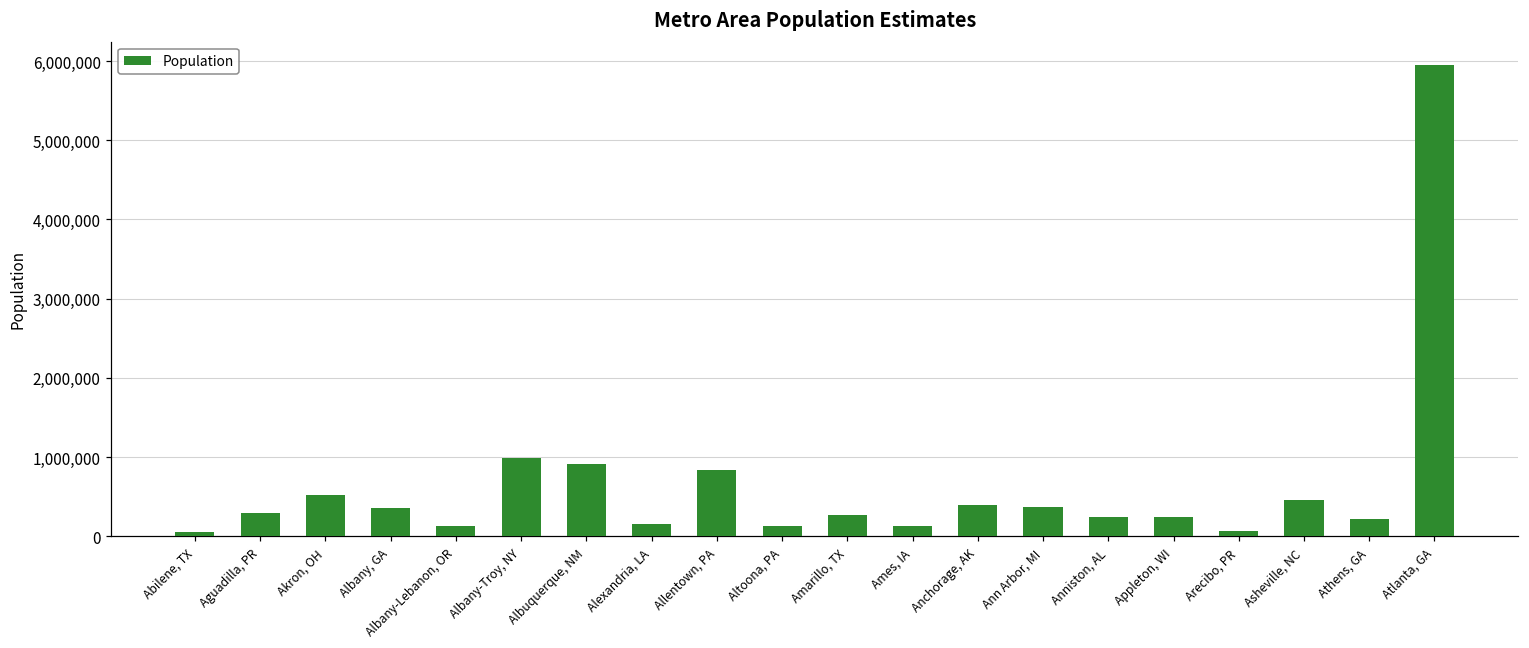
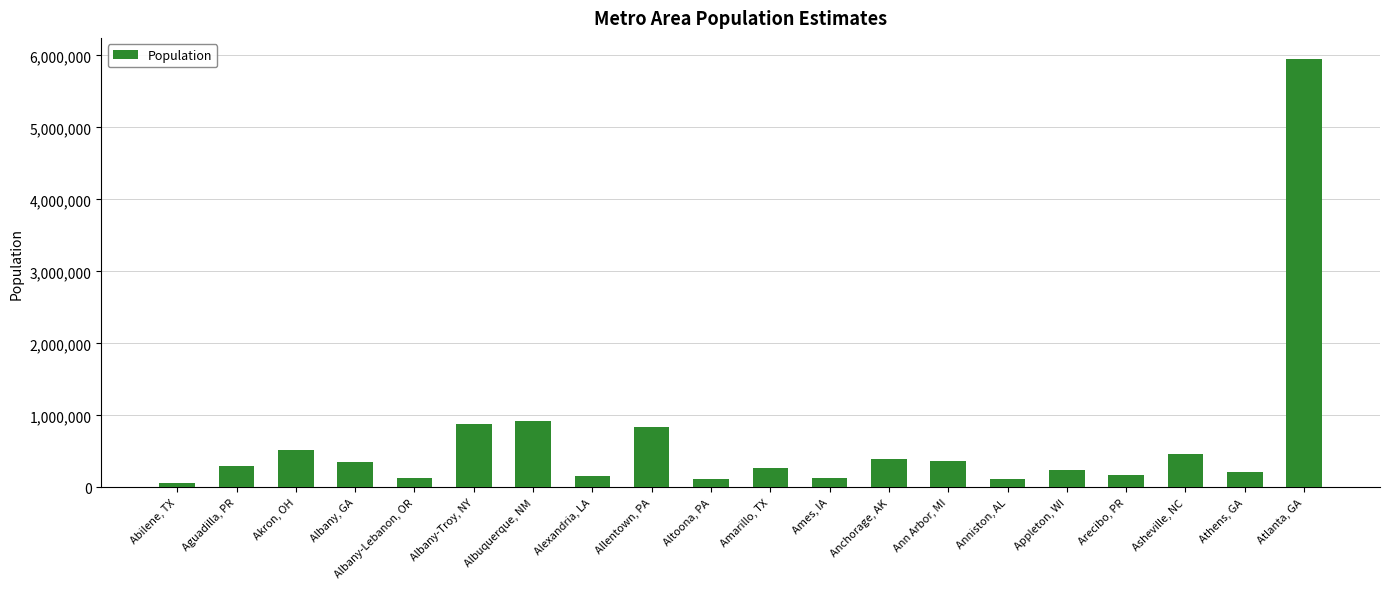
  {
    "Abilene, TX": "100,000",
    "Aguadilla, PR": "300,000",
    "Akron, OH": "500,000",
    "Albany, GA": "300,000",
    "Albany-Lebanon, OR": "100,000",
-   "Albany-Troy, NY": "1,000,000",
+   "Albany-Troy, NY": "900,000",
    "Albuquerque, NM": "900,000",
    "Alexandria, LA": "200,000",
    "Allentown, PA": "800,000",
    "Altoona, PA": "100,000",
    "Amarillo, TX": "300,000",
    "Ames, IA": "100,000",
    "Anchorage, AK": "400,000",
    "Ann Arbor, MI": "400,000",
-   "Anniston, AL": "200,000",
+   "Anniston, AL": "100,000",
    "Appleton, WI": "200,000",
-   "Arecibo, PR": "100,000",
+   "Arecibo, PR": "200,000",
    "Asheville, NC": "500,000",
    "Athens, GA": "200,000",
    "Atlanta, GA": "5,900,000"
  }
